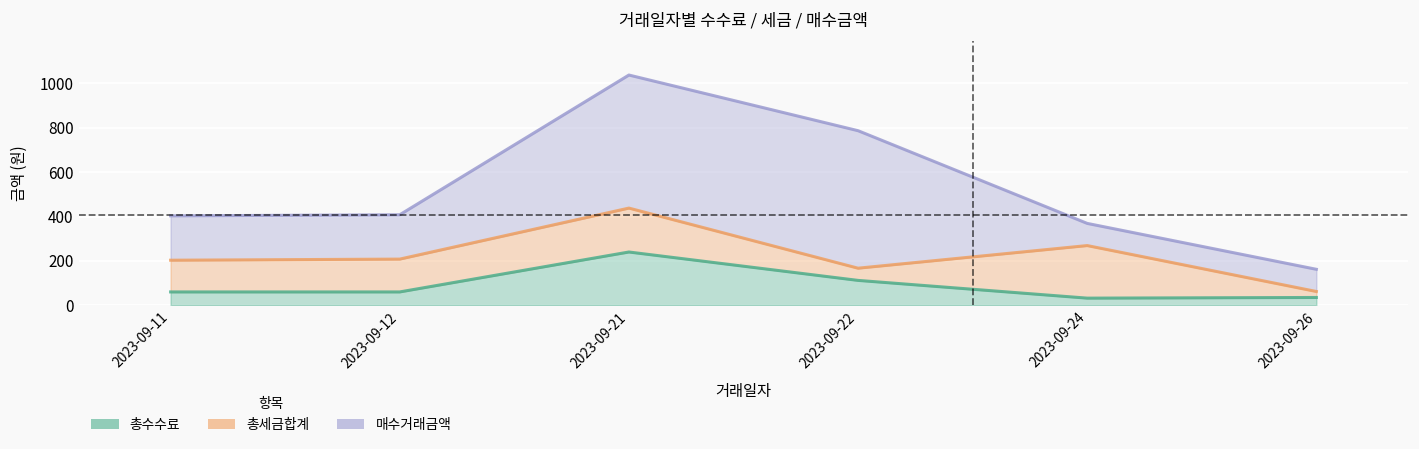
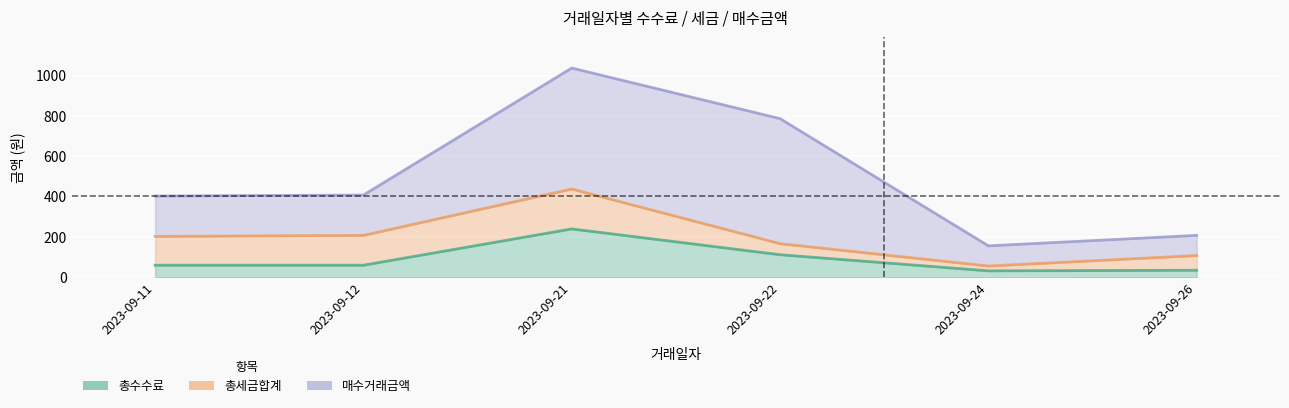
  {
    "총세금합계": {
      "2023-09-11": 140,
      "2023-09-12": 150,
      "2023-09-21": 200,
      "2023-09-22": 60,
-     "2023-09-24": 240,
-     "2023-09-26": 30
+     "2023-09-24": 20,
+     "2023-09-26": 70
    }
  }
